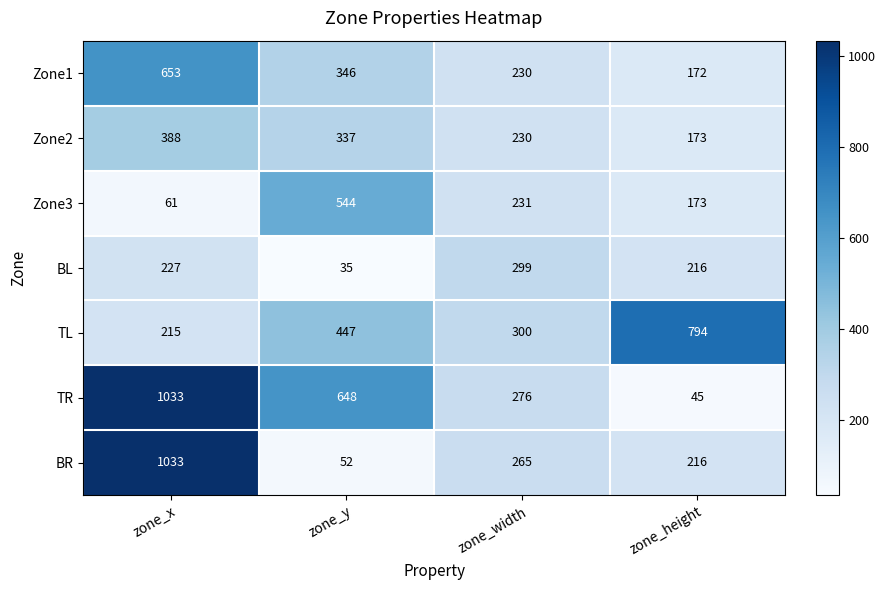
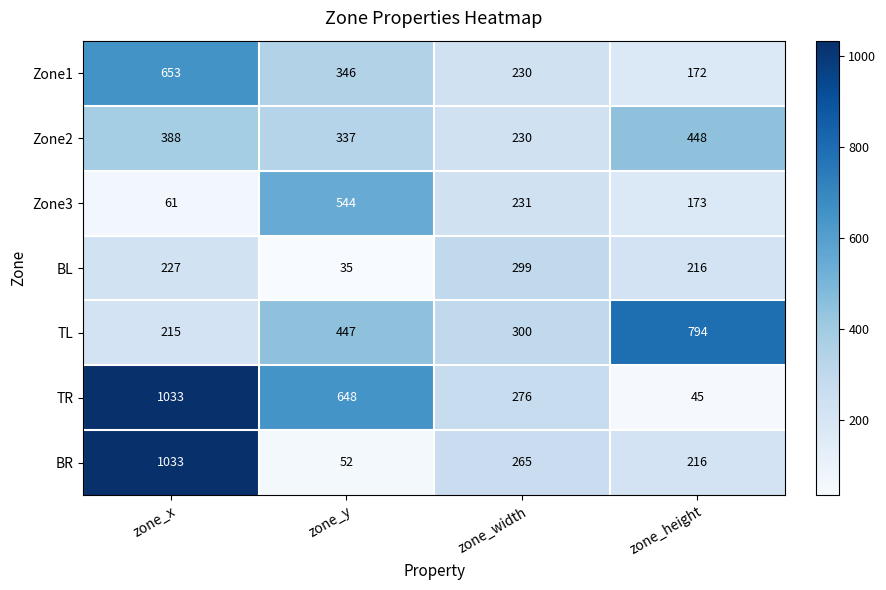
  {
    "Zone1": {
      "zone_x": 653,
      "zone_y": 346,
      "zone_width": 230,
      "zone_height": 172
    },
    "Zone2": {
      "zone_x": 388,
      "zone_y": 337,
      "zone_width": 230,
-     "zone_height": 173
+     "zone_height": 448
    },
    "Zone3": {
      "zone_x": 61,
      "zone_y": 544,
      "zone_width": 231,
      "zone_height": 173
    },
    "BL": {
      "zone_x": 227,
      "zone_y": 35,
      "zone_width": 299,
      "zone_height": 216
    },
    "TL": {
      "zone_x": 215,
      "zone_y": 447,
      "zone_width": 300,
      "zone_height": 794
    },
    "TR": {
      "zone_x": 1033,
      "zone_y": 648,
      "zone_width": 276,
      "zone_height": 45
    },
    "BR": {
      "zone_x": 1033,
      "zone_y": 52,
      "zone_width": 265,
      "zone_height": 216
    }
  }
